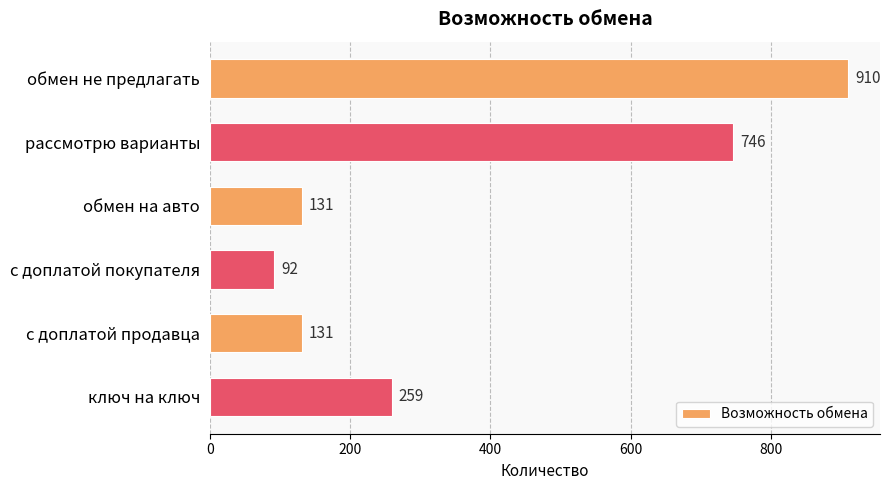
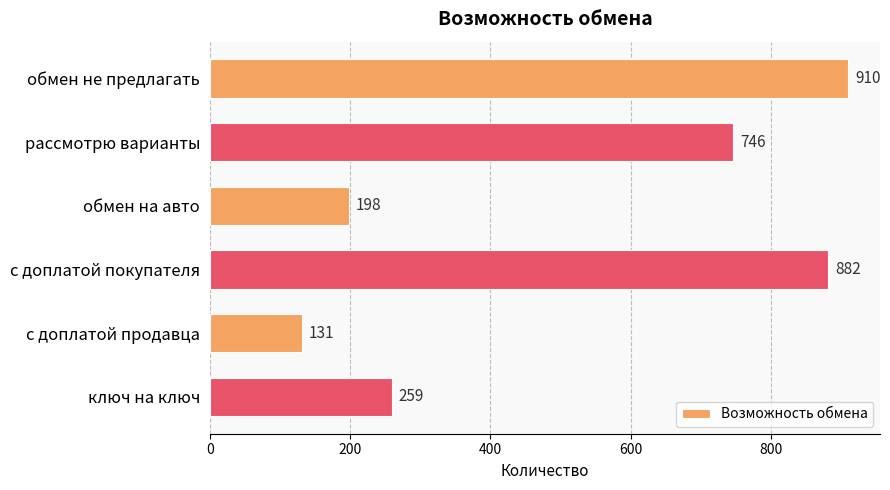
  {
    "обмен не предлагать": 910,
    "рассмотрю варианты": 746,
-   "обмен на авто": 131,
-   "с доплатой покупателя": 92,
+   "обмен на авто": 198,
+   "с доплатой покупателя": 882,
    "с доплатой продавца": 131,
    "ключ на ключ": 259
  }
